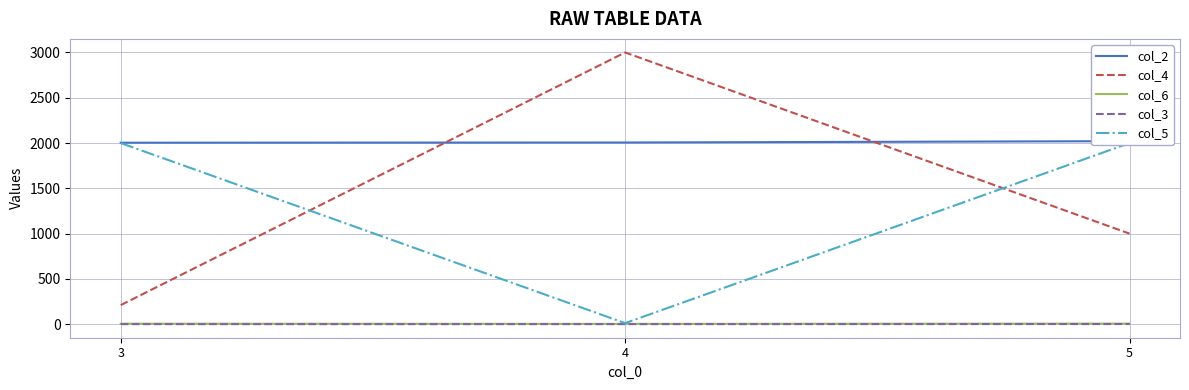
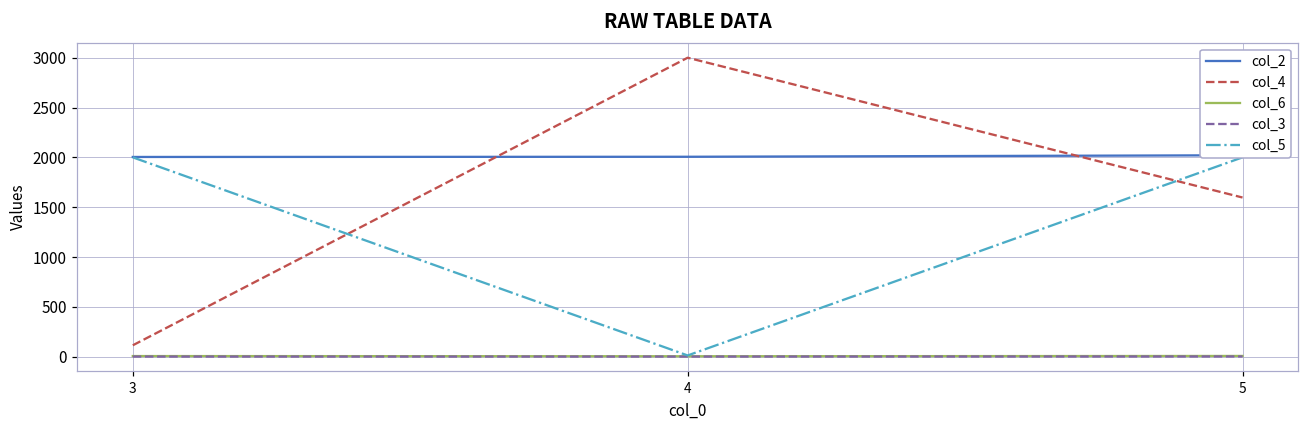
  {
    "col_4": {
-     "3": 200,
+     "3": 100,
      "4": 3000,
-     "5": 1000
+     "5": 1600
    },
    "col_3": {
      "3": 0,
      "5": 0
    }
  }
